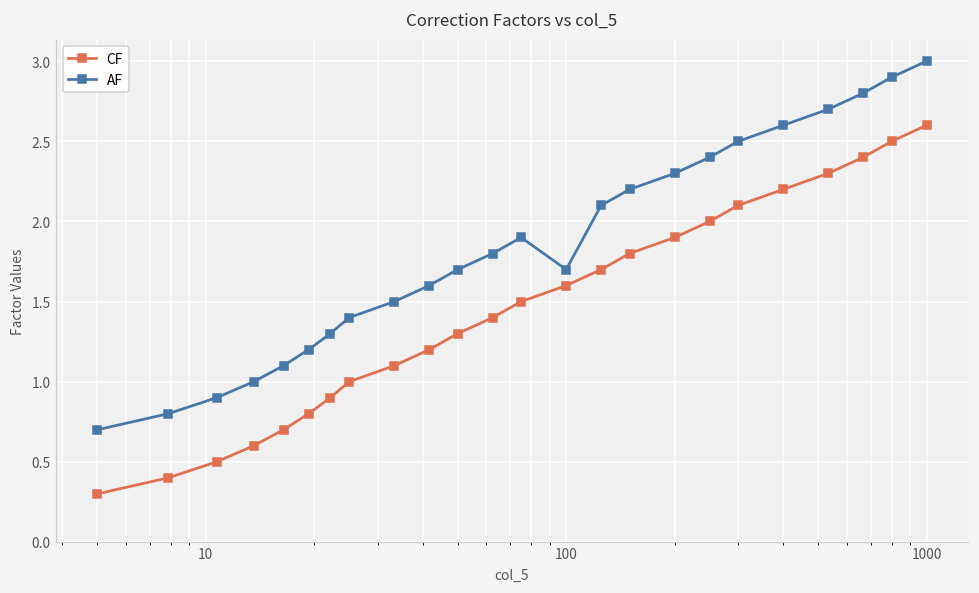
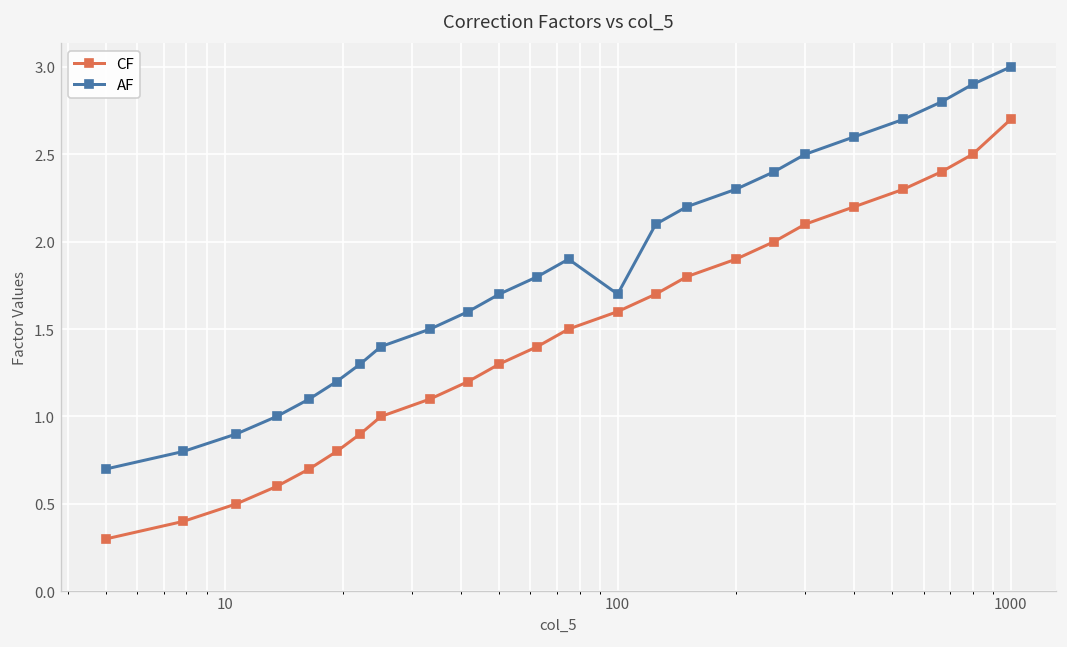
  {
    "CF": {
      "100": 1.6,
-     "1000": 2.6
+     "1000": 2.7
    },
    "AF": {
      "100": 1.7,
      "1000": 3.0
    }
  }
